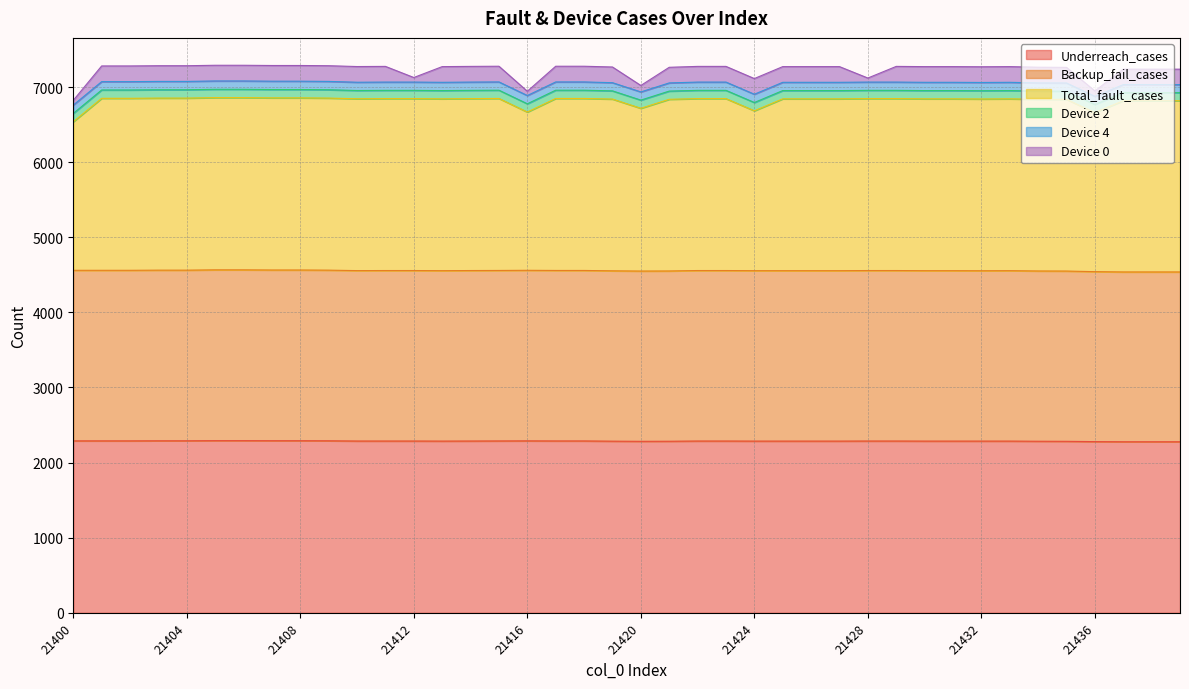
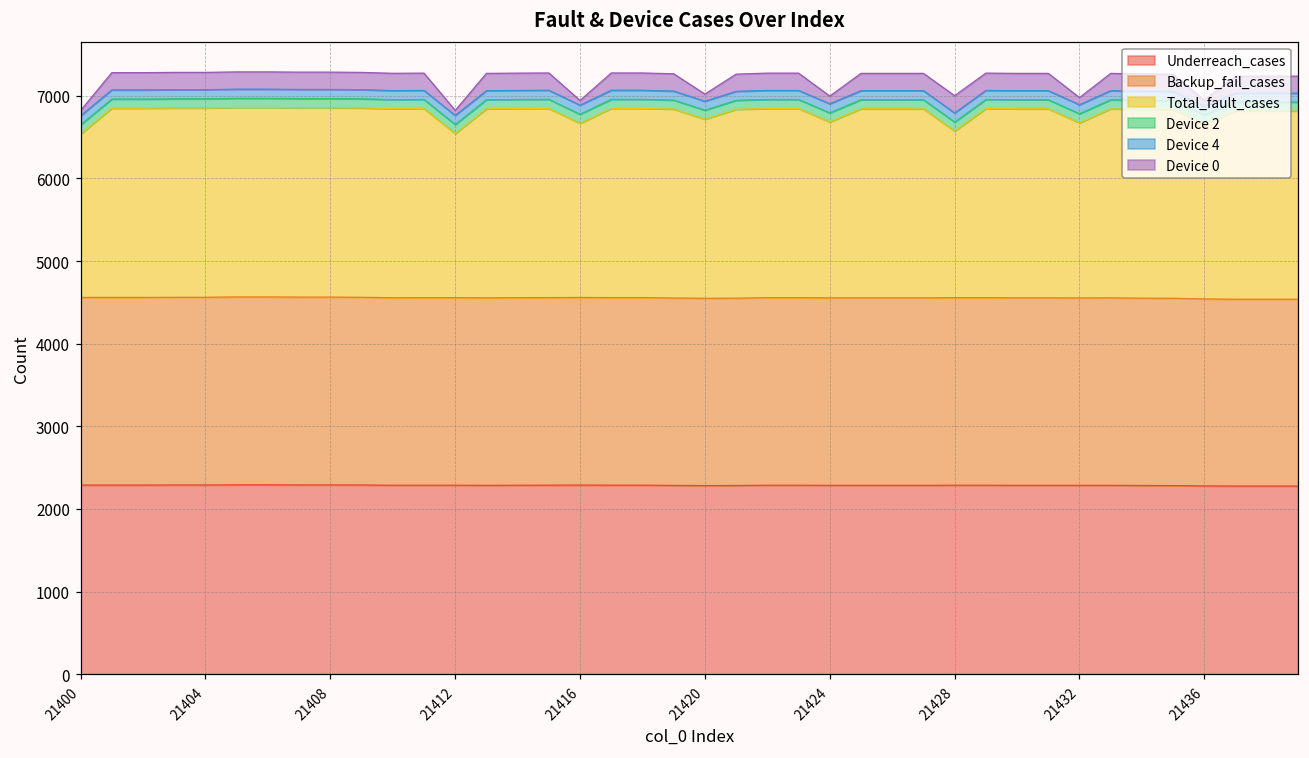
  {
    "Total_fault_cases": {
      "21400": 2000,
      "21404": 2300,
      "21408": 2300,
-     "21412": 2300,
+     "21412": 2000,
      "21416": 2100,
      "21420": 2200,
      "21424": 2100,
-     "21428": 2300,
-     "21432": 2300
+     "21428": 2000,
+     "21432": 2100
    },
    "Device 2": {
      "21400": 100,
      "21404": 100,
      "21408": 100,
      "21412": 100,
      "21416": 100,
      "21420": 100,
      "21424": 100,
      "21428": 100,
      "21432": 100
    },
    "Device 4": {
      "21400": 100,
      "21404": 100,
      "21408": 100,
      "21412": 100,
      "21416": 100,
      "21420": 100,
      "21424": 100,
      "21428": 100,
      "21432": 100
    },
    "Device 0": {
      "21400": 100,
      "21404": 200,
      "21408": 200,
      "21412": 100,
      "21416": 100,
      "21420": 100,
-     "21424": 200,
-     "21428": 100,
-     "21432": 200
+     "21424": 100,
+     "21428": 200,
+     "21432": 100
    }
  }
